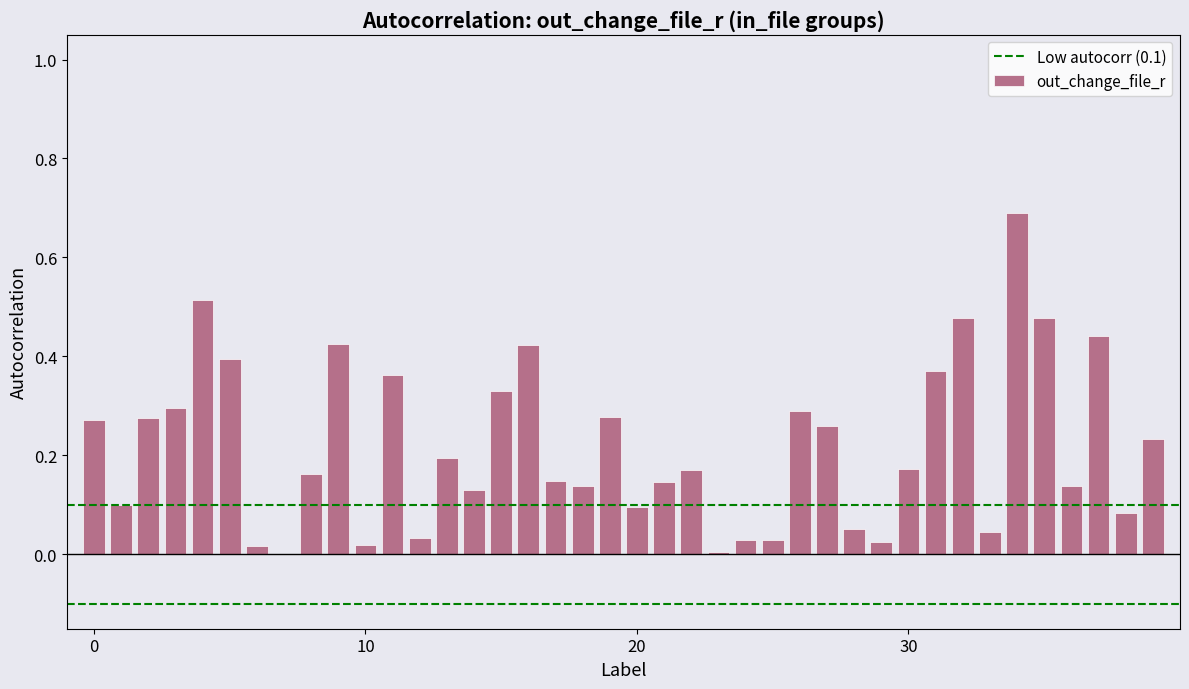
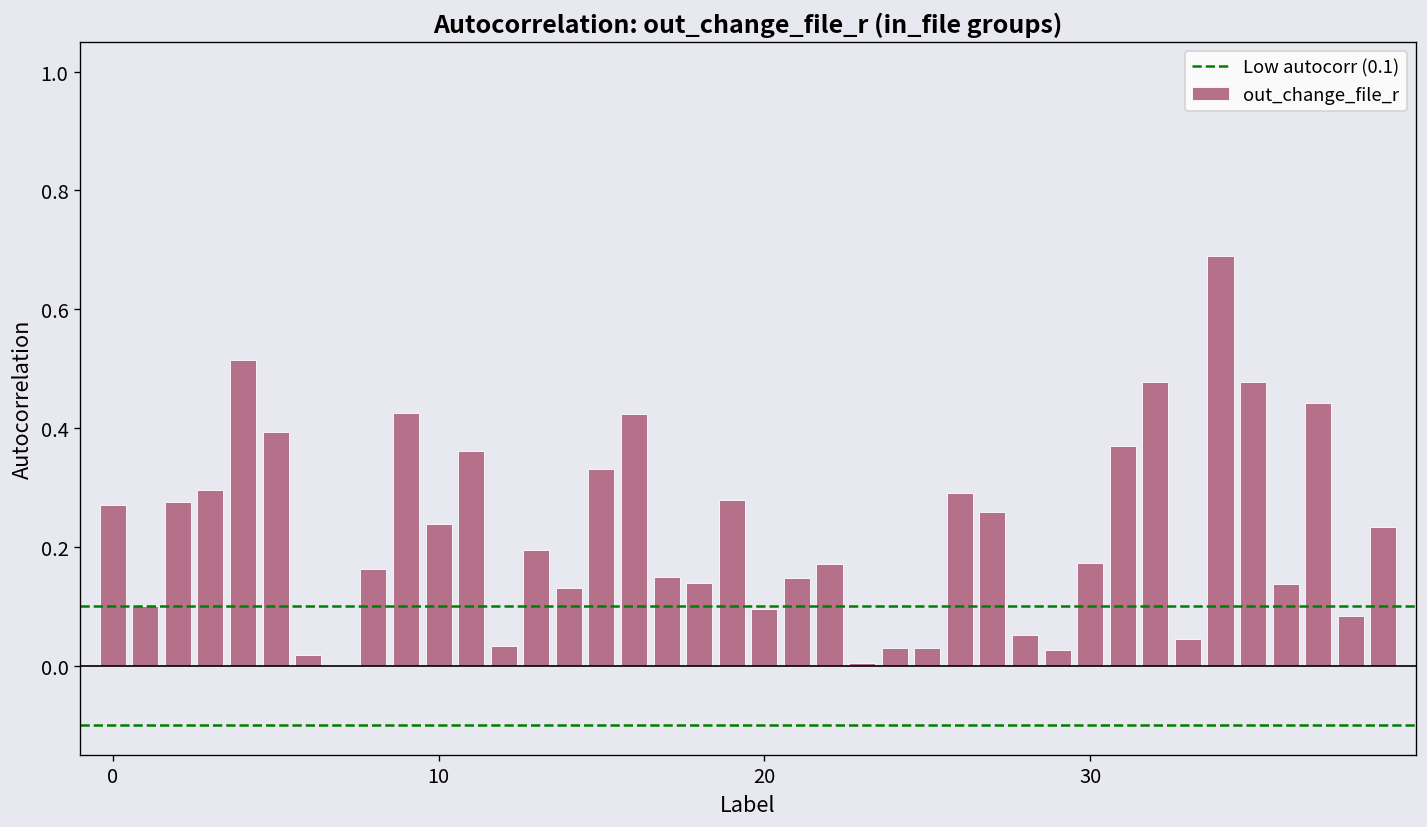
  {
    "0": 0.27,
-   "10": 0.02,
+   "10": 0.24,
    "20": 0.10,
    "30": 0.17
  }
